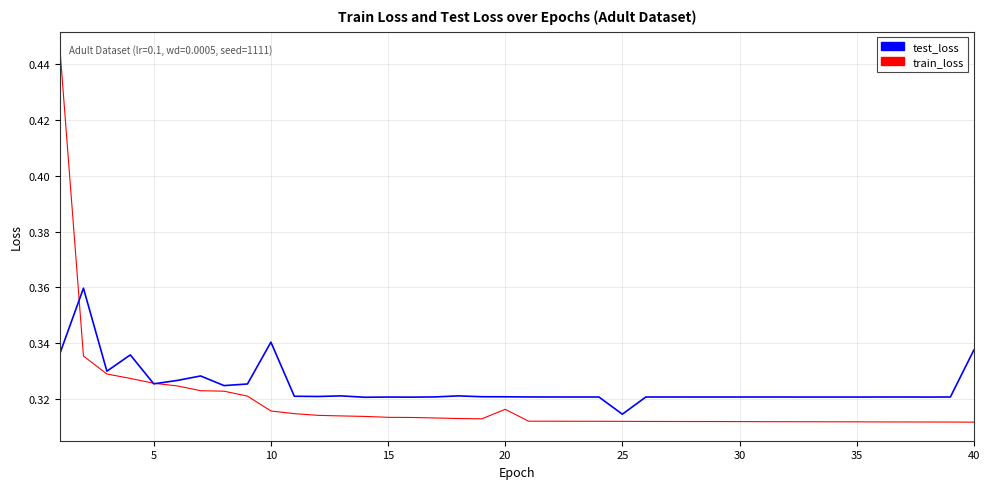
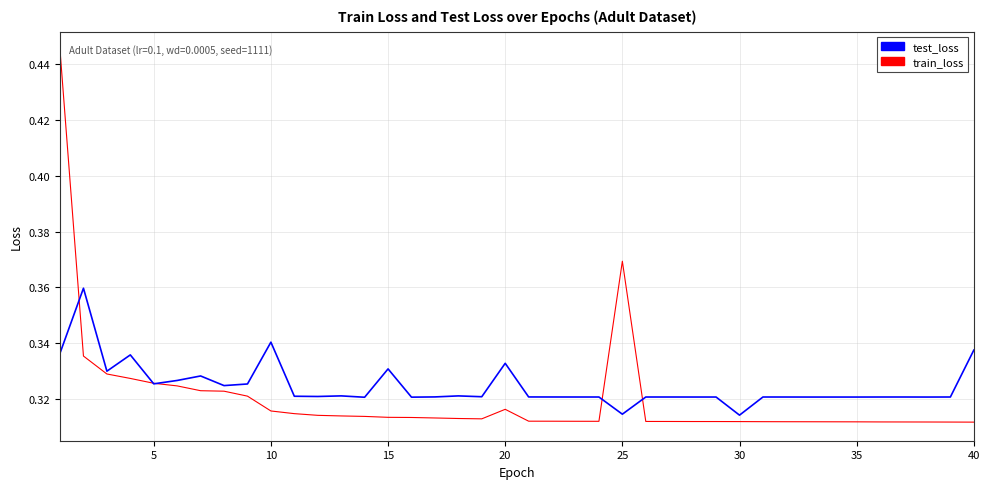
  {
    "train_loss": {
      "10": 0.316,
      "15": 0.314,
      "20": 0.316,
-     "25": 0.312,
+     "25": 0.369,
      "30": 0.312,
      "35": 0.312,
      "40": 0.312
    },
    "test_loss": {
      "10": 0.340,
-     "15": 0.321,
-     "20": 0.321,
+     "15": 0.331,
+     "20": 0.333,
      "25": 0.315,
-     "30": 0.321,
+     "30": 0.314,
      "35": 0.321,
      "40": 0.338
    }
  }
